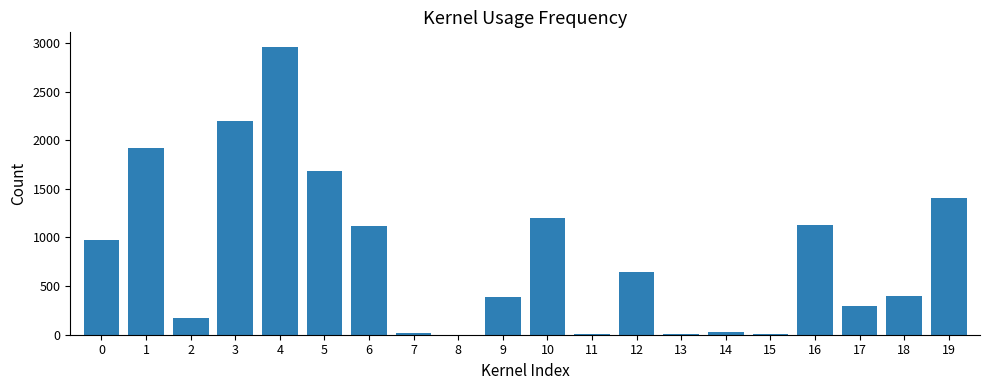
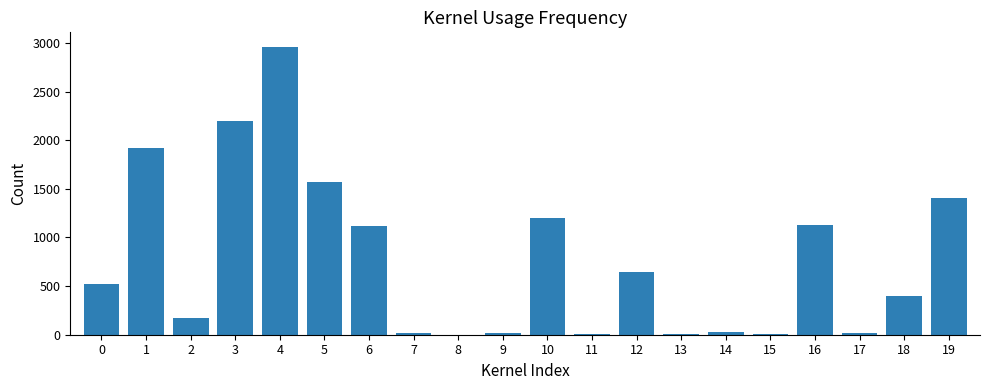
  {
-   "0": 1000,
+   "0": 500,
    "1": 1900,
    "2": 200,
    "3": 2200,
    "4": 3000,
-   "5": 1700,
+   "5": 1600,
    "6": 1100,
-   "9": 400,
+   "9": 0,
    "10": 1200,
    "12": 600,
    "14": 0,
    "16": 1100,
-   "17": 300,
+   "17": 0,
    "18": 400,
    "19": 1400
  }
